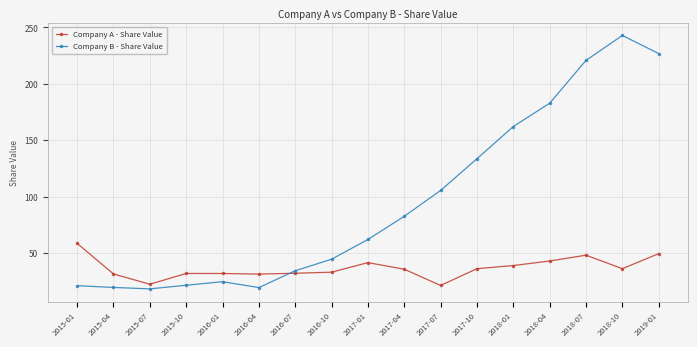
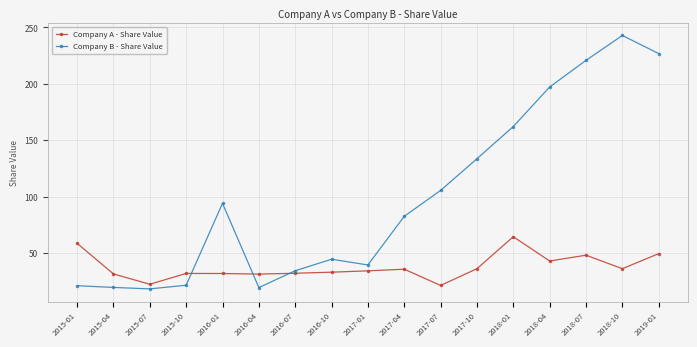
  {
    "Company A - Share Value": {
      "2015-01": 59,
      "2015-04": 31,
      "2015-07": 22,
      "2015-10": 32,
      "2016-01": 32,
      "2016-04": 31,
      "2016-10": 33,
-     "2017-01": 41,
+     "2017-01": 34,
      "2017-04": 36,
      "2017-07": 21,
      "2017-10": 36,
-     "2018-01": 39,
+     "2018-01": 64,
      "2018-04": 43,
      "2018-07": 48,
      "2018-10": 36,
      "2019-01": 49
    },
    "Company B - Share Value": {
      "2015-01": 21,
      "2015-04": 20,
      "2015-07": 18,
      "2015-10": 21,
-     "2016-01": 25,
+     "2016-01": 94,
      "2016-04": 19,
      "2016-10": 44,
-     "2017-01": 62,
+     "2017-01": 39,
      "2017-04": 83,
      "2017-07": 105,
      "2017-10": 134,
      "2018-01": 162,
-     "2018-04": 183,
+     "2018-04": 197,
      "2018-07": 221,
      "2018-10": 243,
      "2019-01": 227
    }
  }
